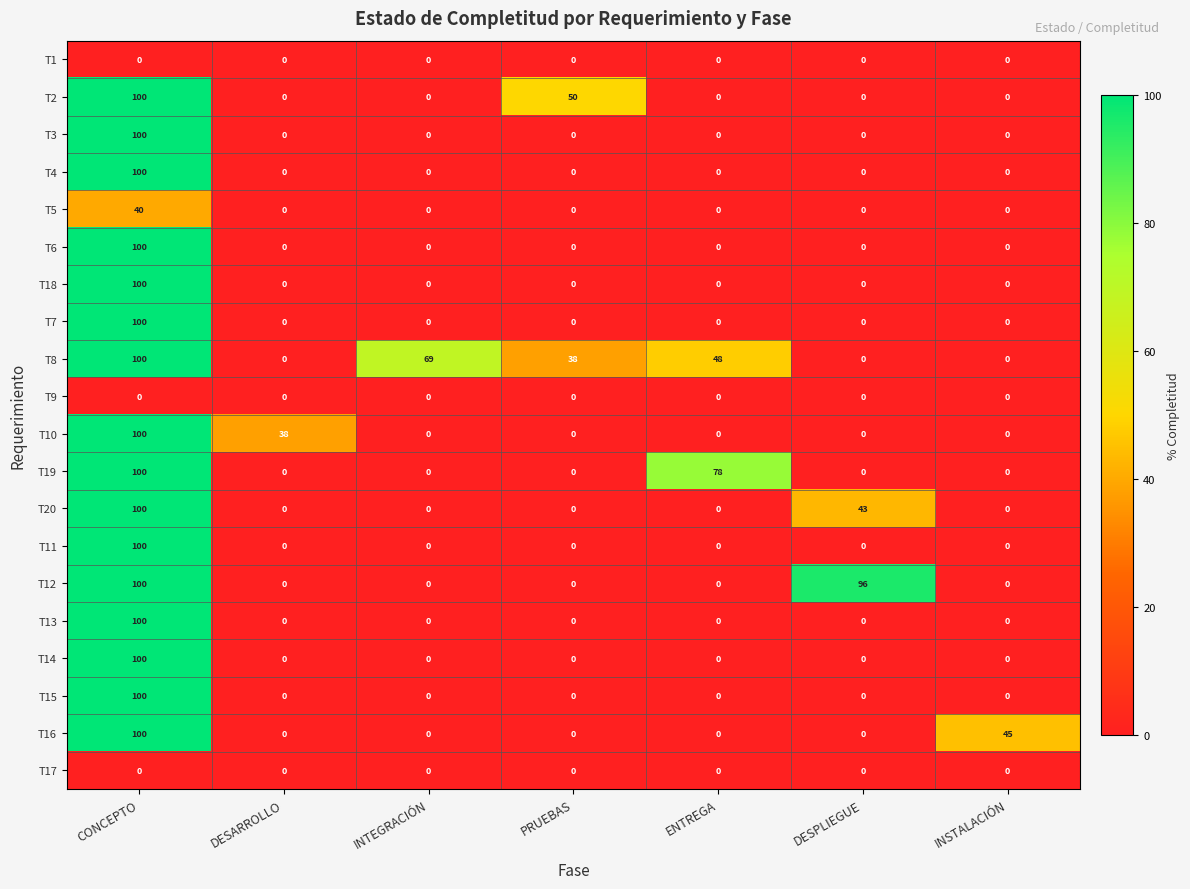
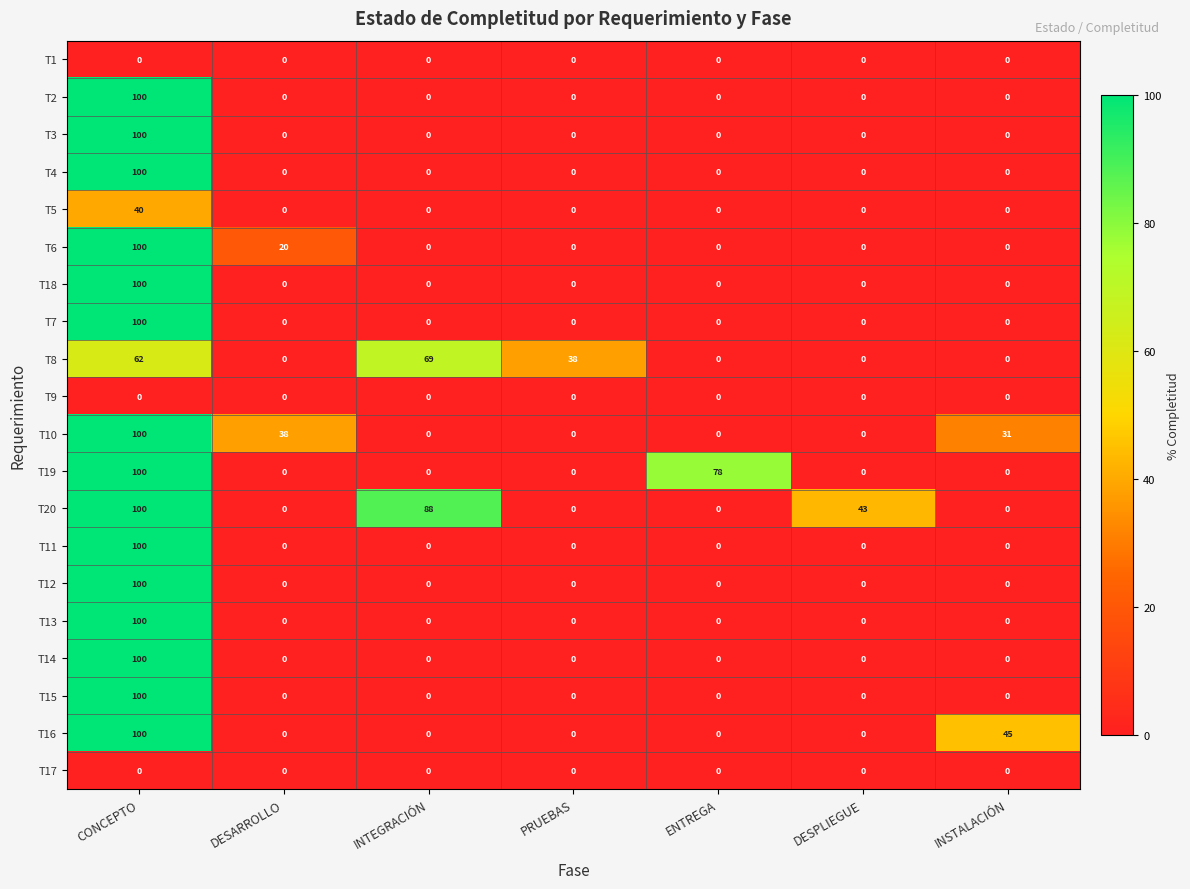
  {
    "T1": {
      "CONCEPTO": 0,
      "DESARROLLO": 0,
      "INTEGRACIÓN": 0,
      "PRUEBAS": 0,
      "ENTREGA": 0,
      "DESPLIEGUE": 0,
      "INSTALACIÓN": 0
    },
    "T2": {
      "CONCEPTO": 100,
      "DESARROLLO": 0,
      "INTEGRACIÓN": 0,
-     "PRUEBAS": 50,
+     "PRUEBAS": 0,
      "ENTREGA": 0,
      "DESPLIEGUE": 0,
      "INSTALACIÓN": 0
    },
    "T3": {
      "CONCEPTO": 100,
      "DESARROLLO": 0,
      "INTEGRACIÓN": 0,
      "PRUEBAS": 0,
      "ENTREGA": 0,
      "DESPLIEGUE": 0,
      "INSTALACIÓN": 0
    },
    "T4": {
      "CONCEPTO": 100,
      "DESARROLLO": 0,
      "INTEGRACIÓN": 0,
      "PRUEBAS": 0,
      "ENTREGA": 0,
      "DESPLIEGUE": 0,
      "INSTALACIÓN": 0
    },
    "T5": {
      "CONCEPTO": 40,
      "DESARROLLO": 0,
      "INTEGRACIÓN": 0,
      "PRUEBAS": 0,
      "ENTREGA": 0,
      "DESPLIEGUE": 0,
      "INSTALACIÓN": 0
    },
    "T6": {
      "CONCEPTO": 100,
-     "DESARROLLO": 0,
+     "DESARROLLO": 20,
      "INTEGRACIÓN": 0,
      "PRUEBAS": 0,
      "ENTREGA": 0,
      "DESPLIEGUE": 0,
      "INSTALACIÓN": 0
    },
    "T18": {
      "CONCEPTO": 100,
      "DESARROLLO": 0,
      "INTEGRACIÓN": 0,
      "PRUEBAS": 0,
      "ENTREGA": 0,
      "DESPLIEGUE": 0,
      "INSTALACIÓN": 0
    },
    "T7": {
      "CONCEPTO": 100,
      "DESARROLLO": 0,
      "INTEGRACIÓN": 0,
      "PRUEBAS": 0,
      "ENTREGA": 0,
      "DESPLIEGUE": 0,
      "INSTALACIÓN": 0
    },
    "T8": {
-     "CONCEPTO": 100,
+     "CONCEPTO": 62,
      "DESARROLLO": 0,
      "INTEGRACIÓN": 69,
      "PRUEBAS": 38,
-     "ENTREGA": 48,
+     "ENTREGA": 0,
      "DESPLIEGUE": 0,
      "INSTALACIÓN": 0
    },
    "T9": {
      "CONCEPTO": 0,
      "DESARROLLO": 0,
      "INTEGRACIÓN": 0,
      "PRUEBAS": 0,
      "ENTREGA": 0,
      "DESPLIEGUE": 0,
      "INSTALACIÓN": 0
    },
    "T10": {
      "CONCEPTO": 100,
      "DESARROLLO": 38,
      "INTEGRACIÓN": 0,
      "PRUEBAS": 0,
      "ENTREGA": 0,
      "DESPLIEGUE": 0,
-     "INSTALACIÓN": 0
+     "INSTALACIÓN": 31
    },
    "T19": {
      "CONCEPTO": 100,
      "DESARROLLO": 0,
      "INTEGRACIÓN": 0,
      "PRUEBAS": 0,
      "ENTREGA": 78,
      "DESPLIEGUE": 0,
      "INSTALACIÓN": 0
    },
    "T20": {
      "CONCEPTO": 100,
      "DESARROLLO": 0,
-     "INTEGRACIÓN": 0,
+     "INTEGRACIÓN": 88,
      "PRUEBAS": 0,
      "ENTREGA": 0,
      "DESPLIEGUE": 43,
      "INSTALACIÓN": 0
    },
    "T11": {
      "CONCEPTO": 100,
      "DESARROLLO": 0,
      "INTEGRACIÓN": 0,
      "PRUEBAS": 0,
      "ENTREGA": 0,
      "DESPLIEGUE": 0,
      "INSTALACIÓN": 0
    },
    "T12": {
      "CONCEPTO": 100,
      "DESARROLLO": 0,
      "INTEGRACIÓN": 0,
      "PRUEBAS": 0,
      "ENTREGA": 0,
-     "DESPLIEGUE": 96,
+     "DESPLIEGUE": 0,
      "INSTALACIÓN": 0
    },
    "T13": {
      "CONCEPTO": 100,
      "DESARROLLO": 0,
      "INTEGRACIÓN": 0,
      "PRUEBAS": 0,
      "ENTREGA": 0,
      "DESPLIEGUE": 0,
      "INSTALACIÓN": 0
    },
    "T14": {
      "CONCEPTO": 100,
      "DESARROLLO": 0,
      "INTEGRACIÓN": 0,
      "PRUEBAS": 0,
      "ENTREGA": 0,
      "DESPLIEGUE": 0,
      "INSTALACIÓN": 0
    },
    "T15": {
      "CONCEPTO": 100,
      "DESARROLLO": 0,
      "INTEGRACIÓN": 0,
      "PRUEBAS": 0,
      "ENTREGA": 0,
      "DESPLIEGUE": 0,
      "INSTALACIÓN": 0
    },
    "T16": {
      "CONCEPTO": 100,
      "DESARROLLO": 0,
      "INTEGRACIÓN": 0,
      "PRUEBAS": 0,
      "ENTREGA": 0,
      "DESPLIEGUE": 0,
      "INSTALACIÓN": 45
    },
    "T17": {
      "CONCEPTO": 0,
      "DESARROLLO": 0,
      "INTEGRACIÓN": 0,
      "PRUEBAS": 0,
      "ENTREGA": 0,
      "DESPLIEGUE": 0,
      "INSTALACIÓN": 0
    }
  }
